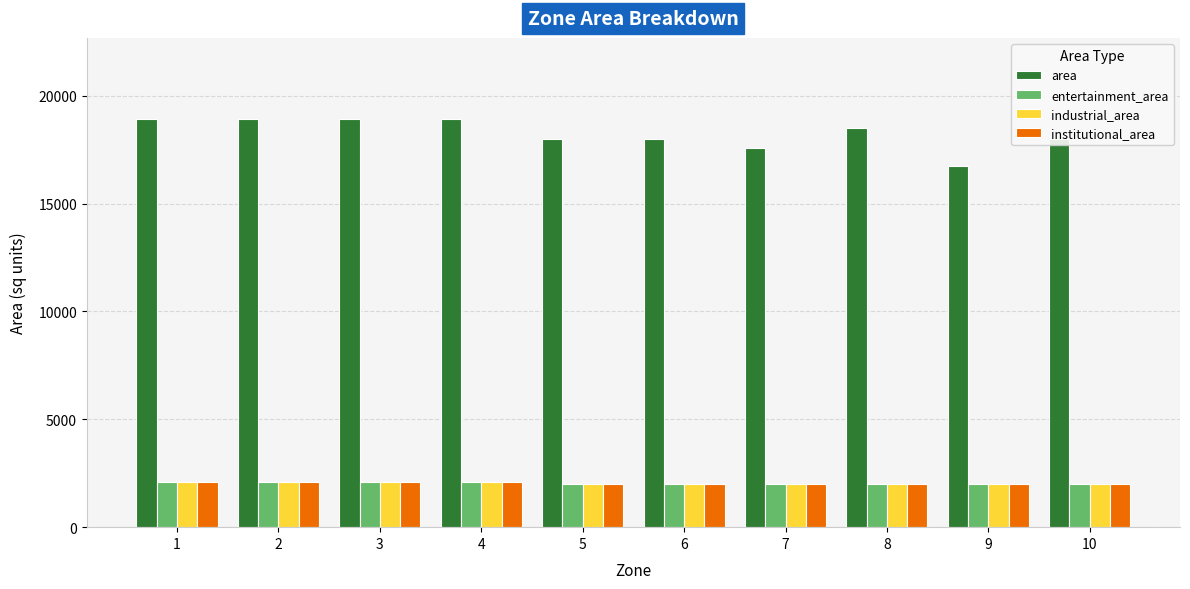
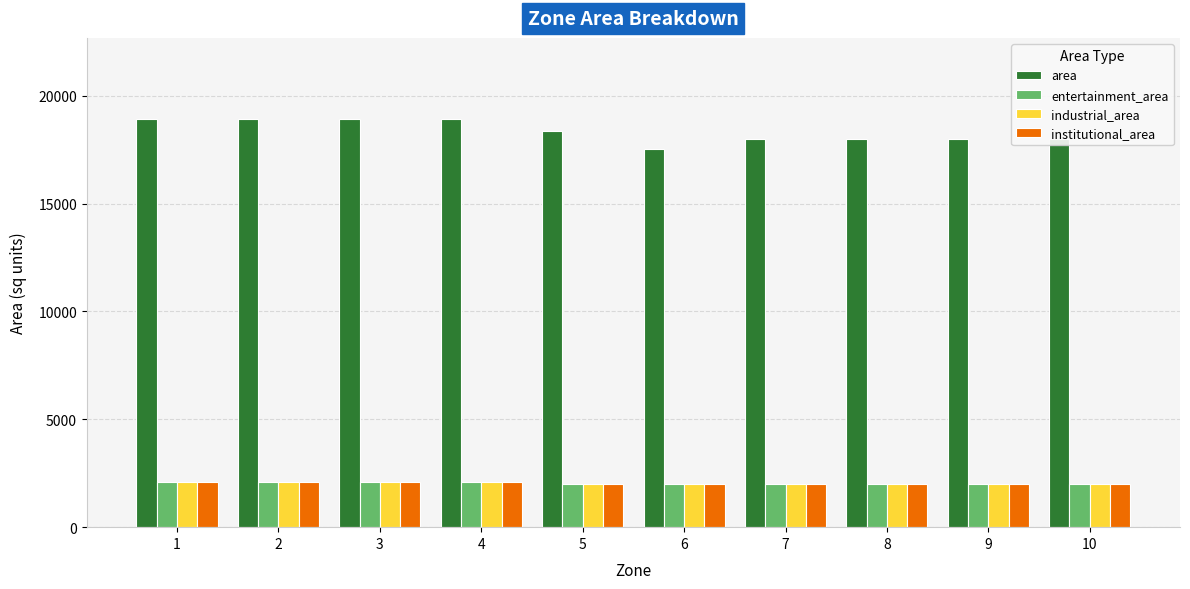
  {
    "area": {
      "1": 18900,
      "2": 18900,
      "3": 18900,
      "4": 18900,
-     "5": 18000,
-     "6": 18000,
-     "7": 17600,
-     "8": 18500,
-     "9": 16700
+     "5": 18400,
+     "6": 17500,
+     "7": 18000,
+     "8": 18000,
+     "9": 18000
    },
    "entertainment_area": {
      "1": 2100,
      "2": 2100,
      "3": 2100,
      "4": 2100,
      "5": 2000,
      "6": 2000,
      "7": 2000,
      "8": 2000,
      "9": 2000,
      "10": 2000
    },
    "industrial_area": {
      "1": 2100,
      "2": 2100,
      "3": 2100,
      "4": 2100,
      "5": 2000,
      "6": 2000,
      "7": 2000,
      "8": 2000,
      "9": 2000,
      "10": 2000
    },
    "institutional_area": {
      "1": 2100,
      "2": 2100,
      "3": 2100,
      "4": 2100,
      "5": 2000,
      "6": 2000,
      "7": 2000,
      "8": 2000,
      "9": 2000,
      "10": 2000
    }
  }
